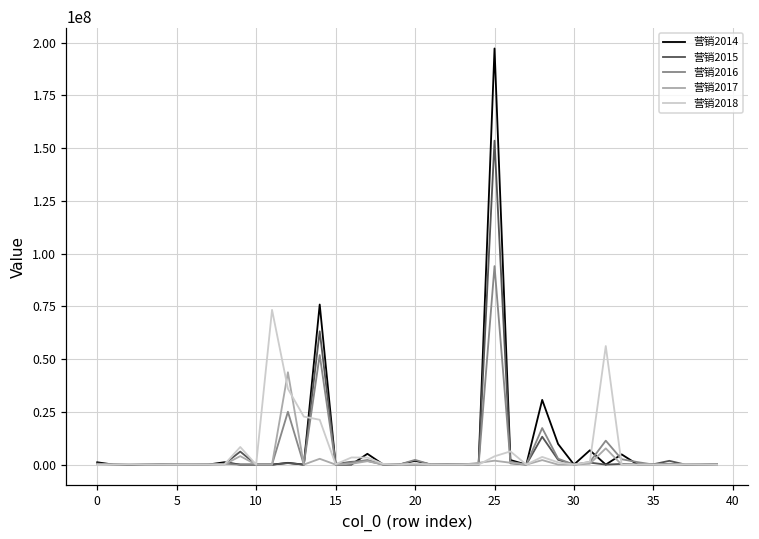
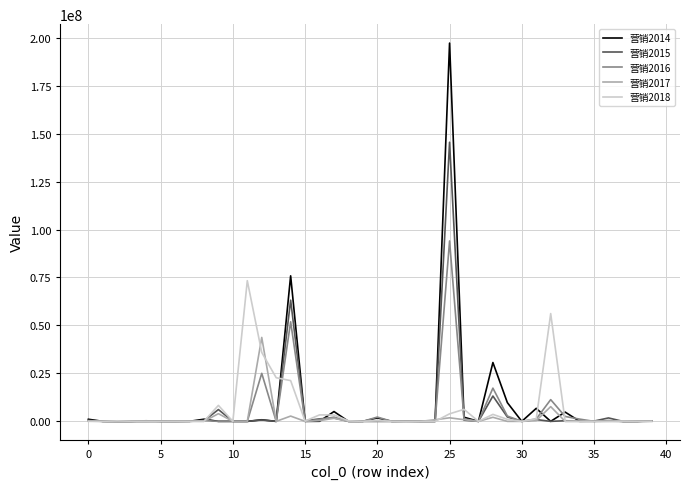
  {
    "营销2014": {
      "25": 197000000
    },
    "营销2015": {
-     "25": 153000000
+     "25": 145000000
    }
  }
